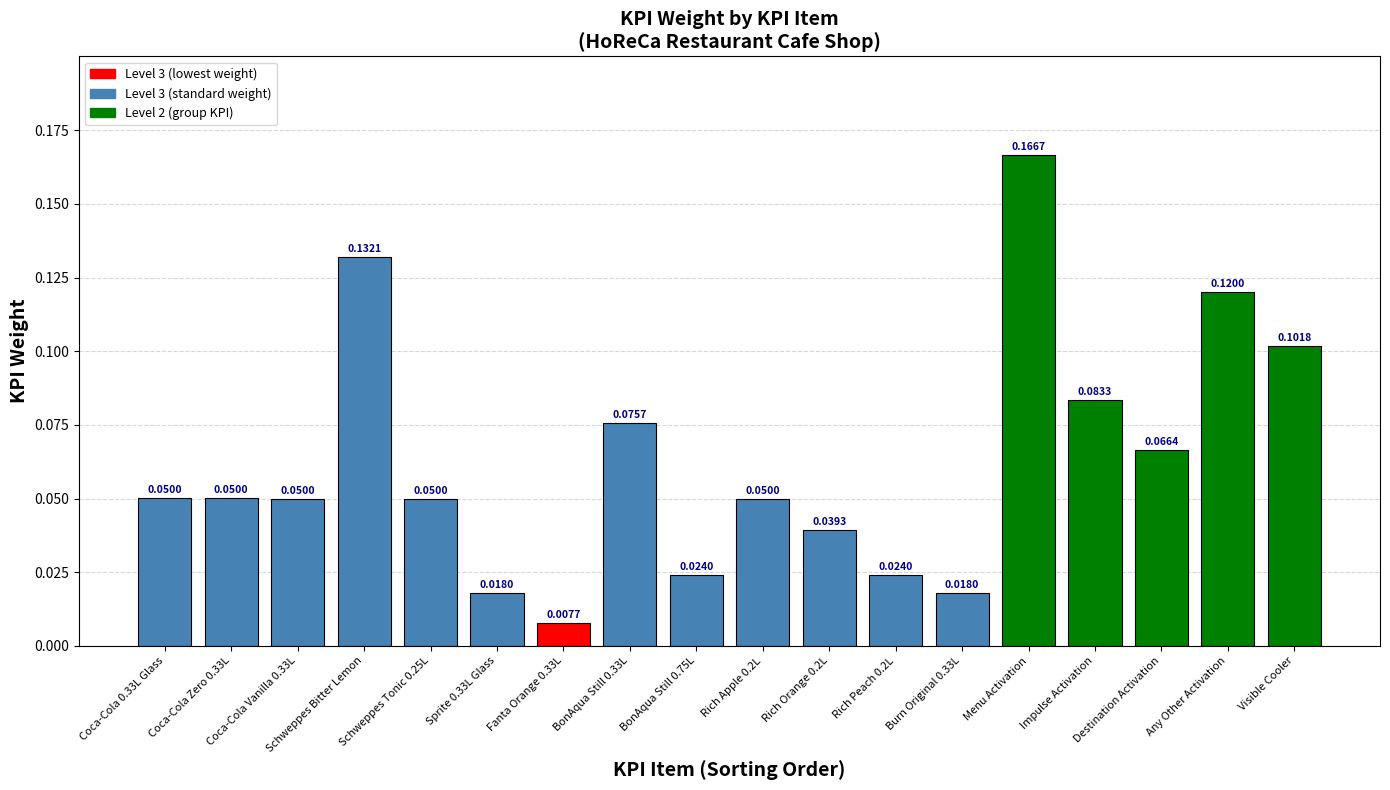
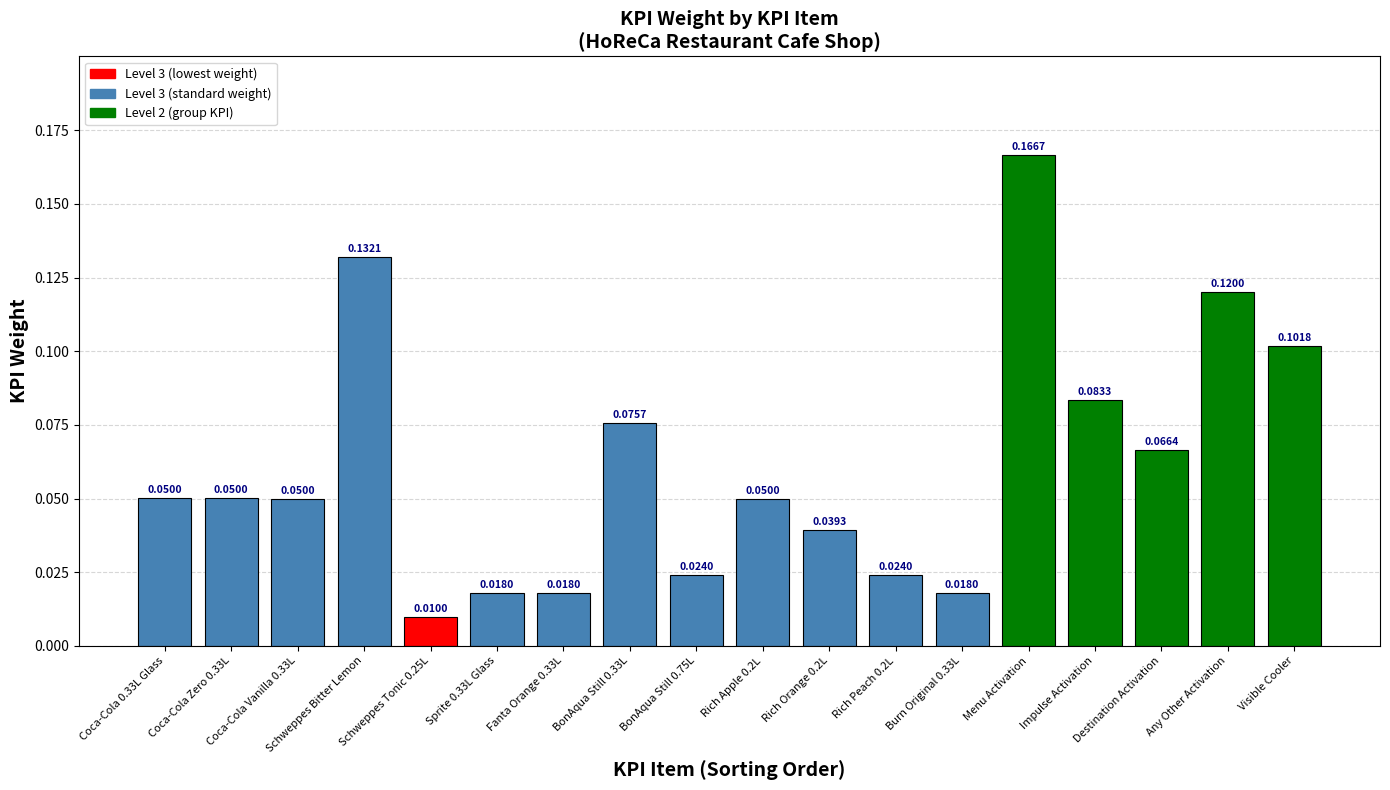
  {
    "Coca-Cola 0.33L Glass": 0.0500,
    "Coca-Cola Zero 0.33L": 0.0500,
    "Coca-Cola Vanilla 0.33L": 0.0500,
    "Schweppes Bitter Lemon": 0.1321,
-   "Schweppes Tonic 0.25L": 0.0500,
+   "Schweppes Tonic 0.25L": 0.0100,
    "Sprite 0.33L Glass": 0.0180,
-   "Fanta Orange 0.33L": 0.0077,
+   "Fanta Orange 0.33L": 0.0180,
    "BonAqua Still 0.33L": 0.0757,
    "BonAqua Still 0.75L": 0.0240,
    "Rich Apple 0.2L": 0.0500,
    "Rich Orange 0.2L": 0.0393,
    "Rich Peach 0.2L": 0.0240,
    "Burn Original 0.33L": 0.0180,
    "Menu Activation": 0.1667,
    "Impulse Activation": 0.0833,
    "Destination Activation": 0.0664,
    "Any Other Activation": 0.1200,
    "Visible Cooler": 0.1018
  }
